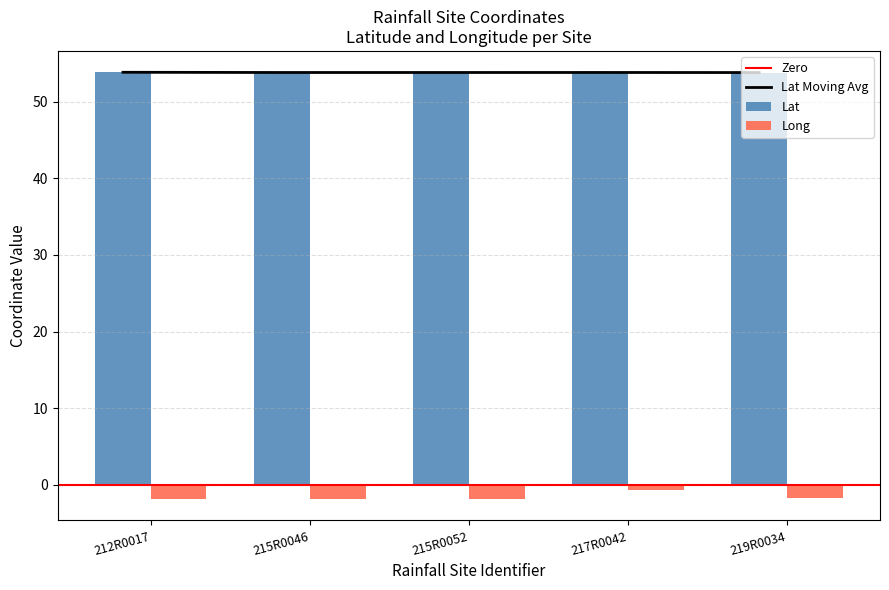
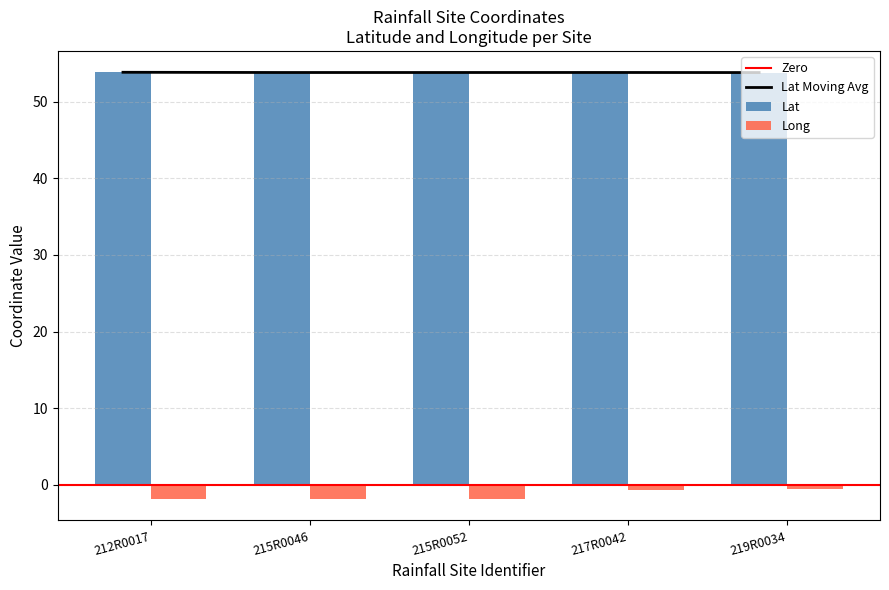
  {
    "Lat": {
      "212R0017": 54,
      "215R0046": 54,
      "215R0052": 54,
      "217R0042": 54
    },
    "Long": {
      "212R0017": -2,
      "215R0046": -2,
      "215R0052": -2,
      "217R0042": -1,
-     "219R0034": -2
+     "219R0034": -1
    }
  }
